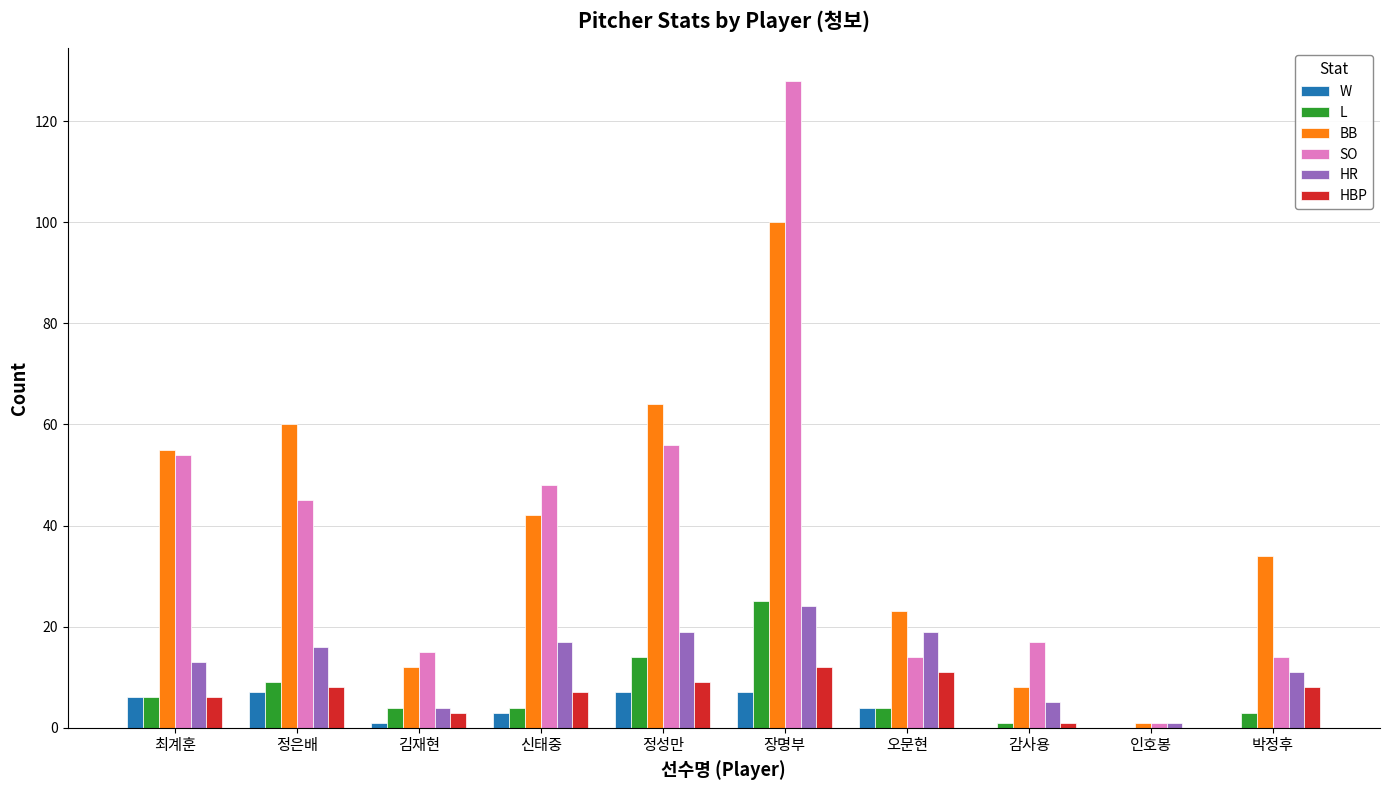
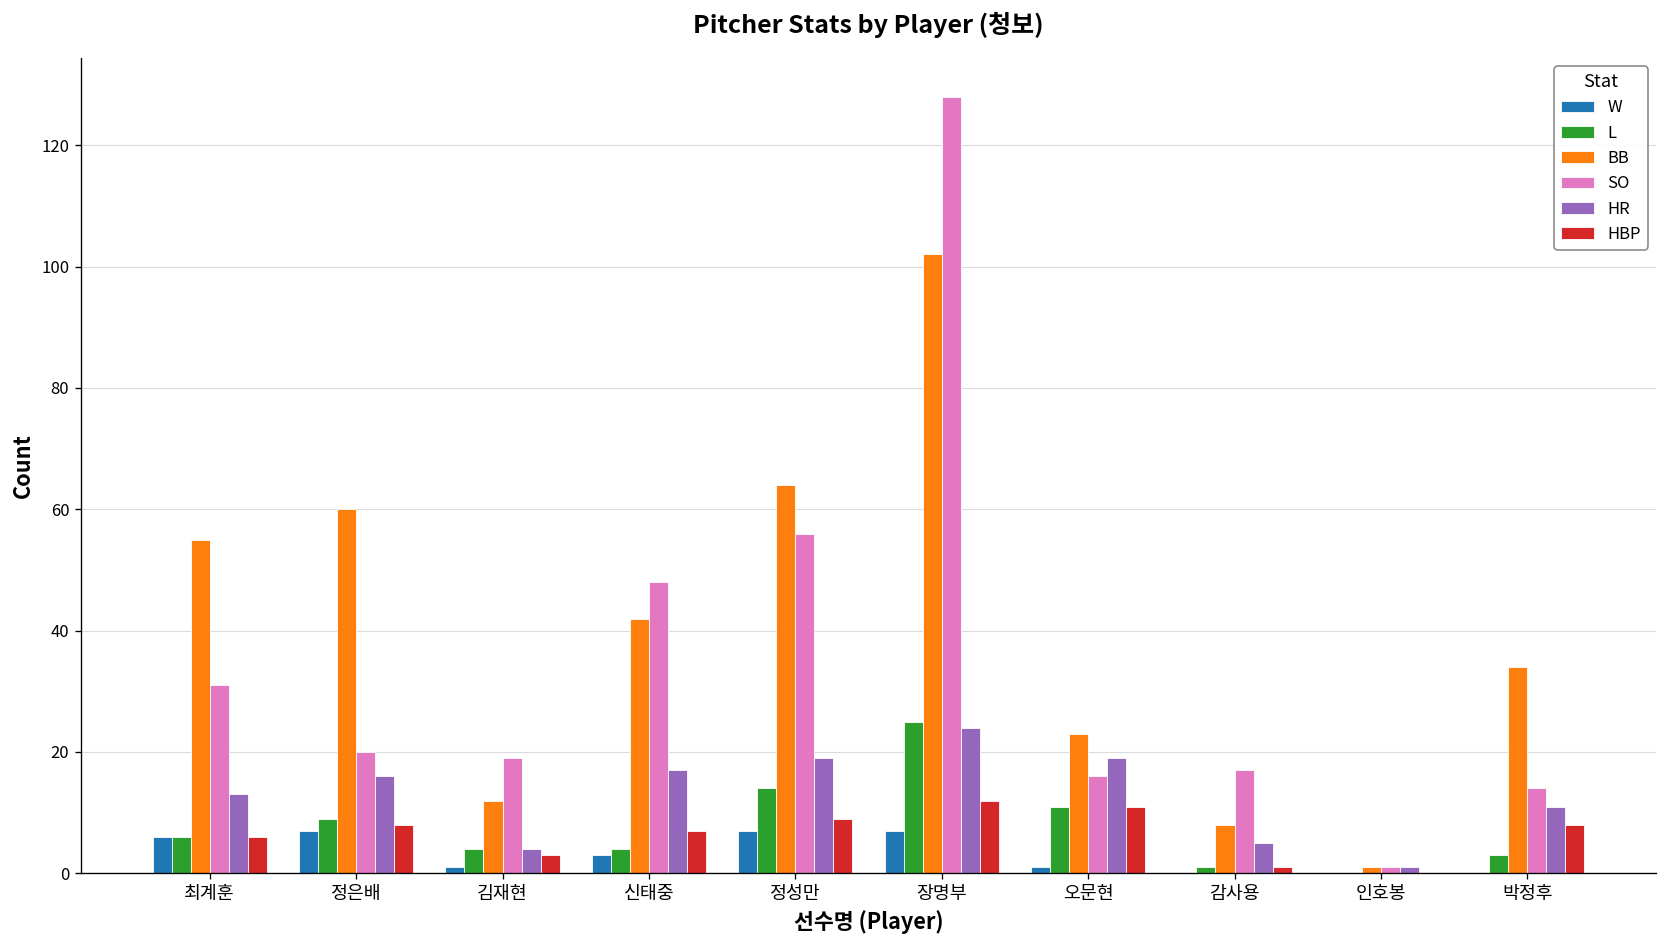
  {
    "W": {
      "최계훈": 6,
      "정은배": 7,
      "김재현": 1,
      "신태중": 3,
      "정성만": 7,
      "장명부": 7,
-     "오문현": 4,
+     "오문현": 1,
      "감사용": 0,
      "인호봉": 0,
      "박정후": 0
    },
    "L": {
      "최계훈": 6,
      "정은배": 9,
      "김재현": 4,
      "신태중": 4,
      "정성만": 14,
      "장명부": 25,
-     "오문현": 4,
+     "오문현": 11,
      "감사용": 1,
      "인호봉": 0,
      "박정후": 3
    },
    "BB": {
      "최계훈": 55,
      "정은배": 60,
      "김재현": 12,
      "신태중": 42,
      "정성만": 64,
-     "장명부": 100,
+     "장명부": 102,
      "오문현": 23,
      "감사용": 8,
      "인호봉": 1,
      "박정후": 34
    },
    "SO": {
-     "최계훈": 54,
-     "정은배": 45,
-     "김재현": 15,
+     "최계훈": 31,
+     "정은배": 20,
+     "김재현": 19,
      "신태중": 48,
      "정성만": 56,
      "장명부": 128,
-     "오문현": 14,
+     "오문현": 16,
      "감사용": 17,
      "인호봉": 1,
      "박정후": 14
    },
    "HR": {
      "최계훈": 13,
      "정은배": 16,
      "김재현": 4,
      "신태중": 17,
      "정성만": 19,
      "장명부": 24,
      "오문현": 19,
      "감사용": 5,
      "인호봉": 1,
      "박정후": 11
    },
    "HBP": {
      "최계훈": 6,
      "정은배": 8,
      "김재현": 3,
      "신태중": 7,
      "정성만": 9,
      "장명부": 12,
      "오문현": 11,
      "감사용": 1,
      "인호봉": 0,
      "박정후": 8
    }
  }
